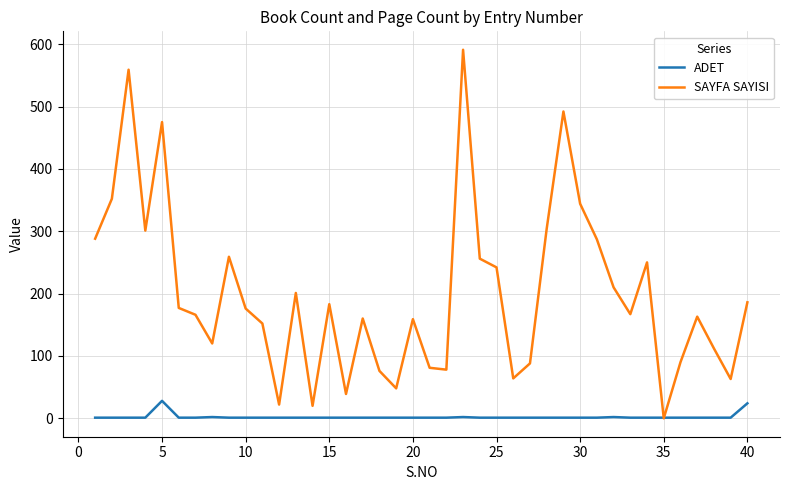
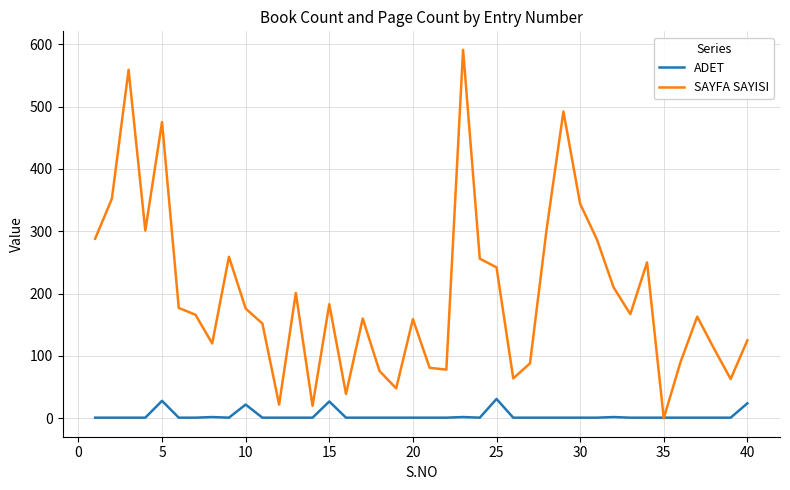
  {
    "ADET": {
      "5": 30,
-     "10": 0,
-     "15": 0,
+     "10": 20,
+     "15": 30,
      "20": 0,
-     "25": 0,
+     "25": 30,
      "30": 0,
      "40": 20
    },
    "SAYFA SAYISI": {
      "5": 480,
      "10": 180,
      "15": 180,
      "20": 160,
      "25": 240,
      "30": 340,
-     "40": 190
+     "40": 130
    }
  }
